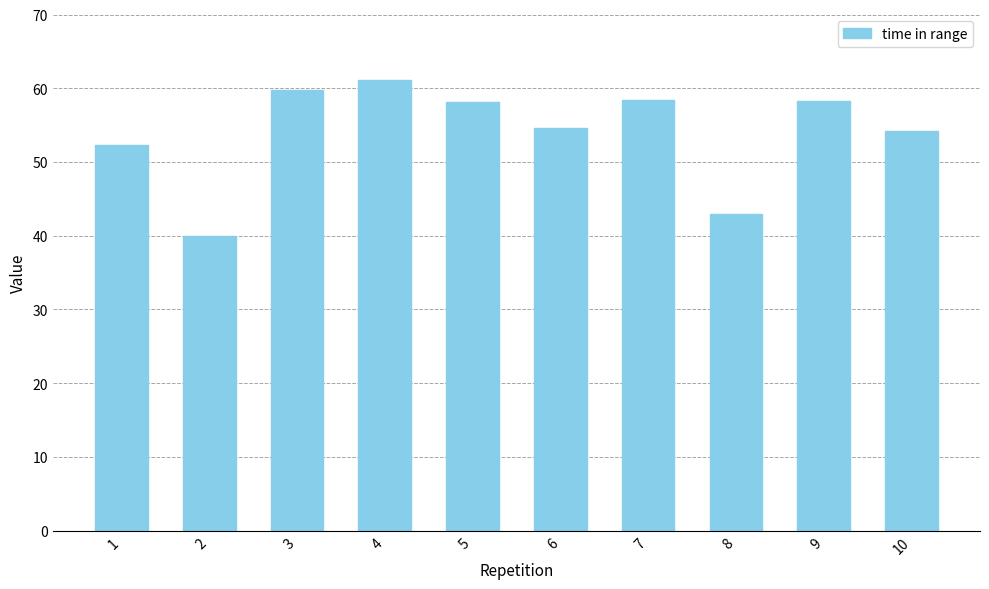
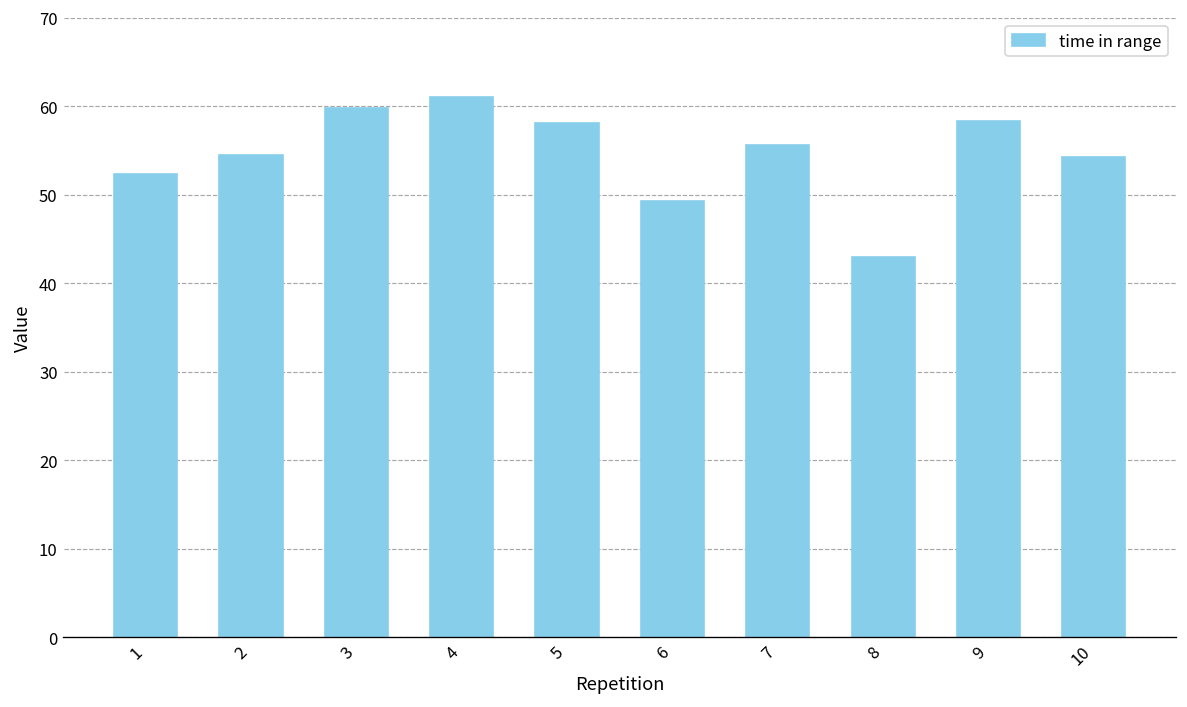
  {
    "1": 52,
-   "2": 40,
+   "2": 54,
    "3": 60,
    "4": 61,
    "5": 58,
-   "6": 55,
-   "7": 58,
+   "6": 49,
+   "7": 56,
    "8": 43,
    "9": 58,
    "10": 54
  }
